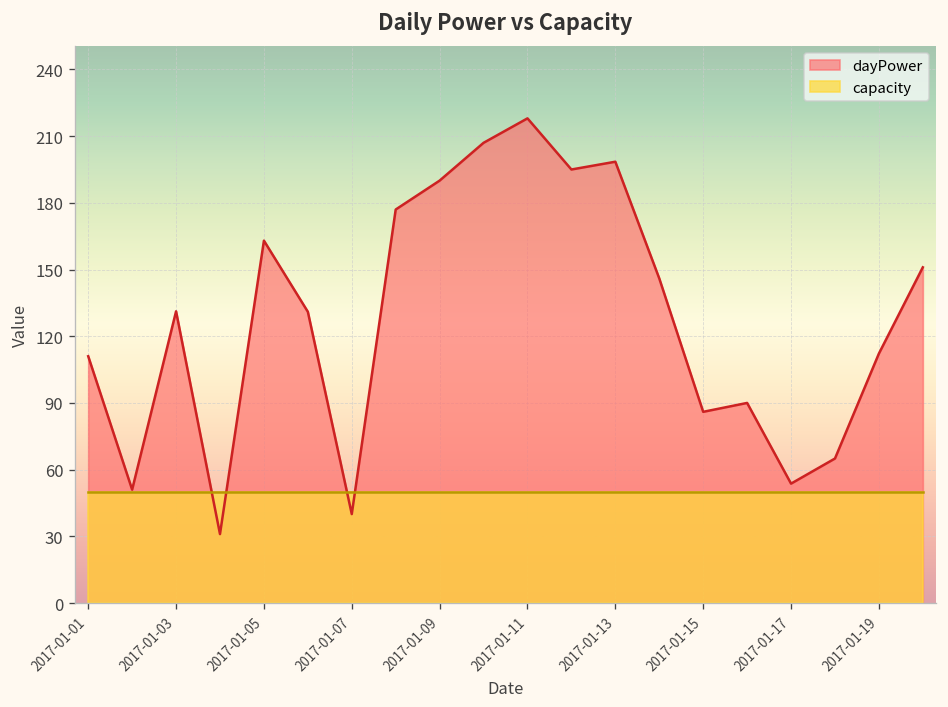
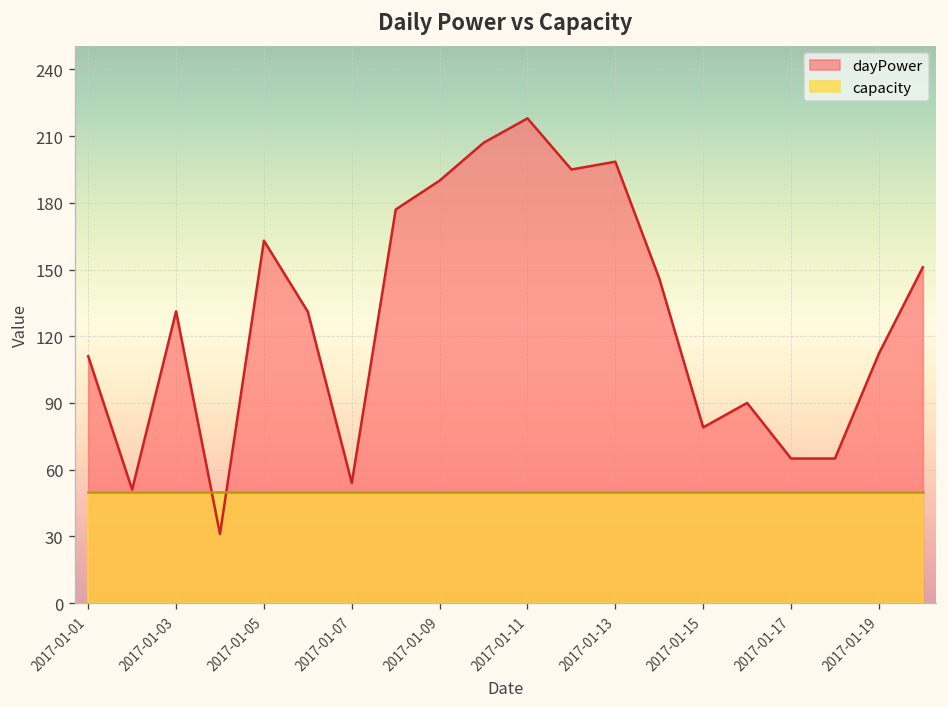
  {
    "dayPower": {
      "2017-01-01": 111,
      "2017-01-03": 131,
      "2017-01-05": 163,
-     "2017-01-07": 40,
+     "2017-01-07": 54,
      "2017-01-09": 190,
      "2017-01-11": 218,
      "2017-01-13": 199,
-     "2017-01-15": 86,
-     "2017-01-17": 54,
+     "2017-01-15": 79,
+     "2017-01-17": 65,
      "2017-01-19": 112
    },
    "capacity": {
      "2017-01-01": 50,
      "2017-01-03": 50,
      "2017-01-05": 50,
      "2017-01-07": 50,
      "2017-01-09": 50,
      "2017-01-11": 50,
      "2017-01-13": 50,
      "2017-01-15": 50,
      "2017-01-17": 50,
      "2017-01-19": 50
    }
  }
